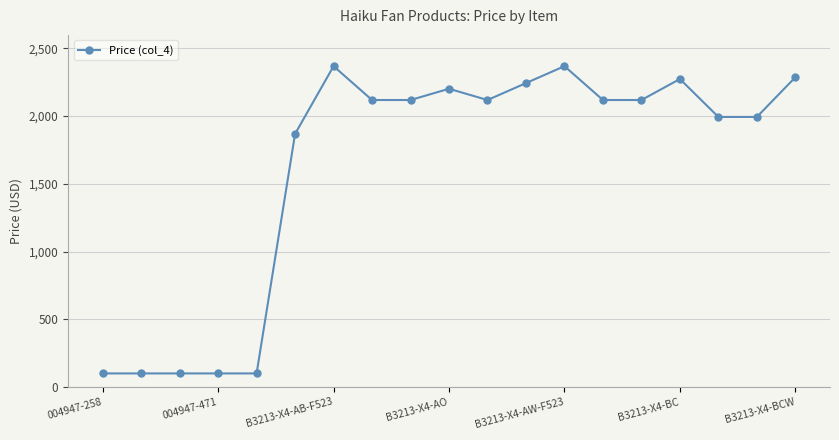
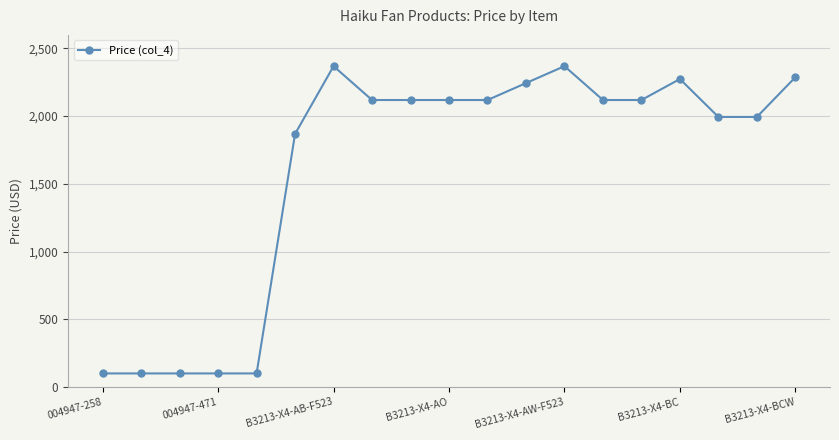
  {
    "004947-258": "100",
    "004947-471": "100",
    "B3213-X4-AB-F523": "2,370",
-   "B3213-X4-AO": "2,200",
+   "B3213-X4-AO": "2,120",
    "B3213-X4-AW-F523": "2,370",
    "B3213-X4-BC": "2,270",
    "B3213-X4-BCW": "2,290"
  }
